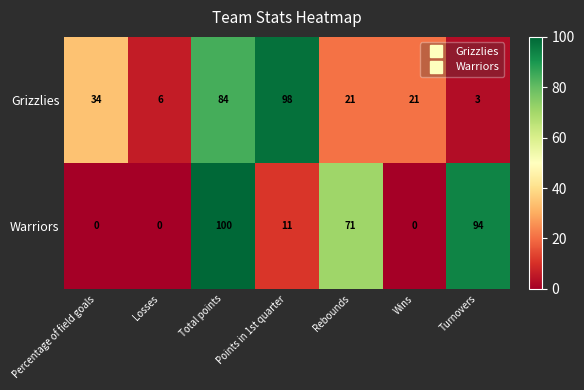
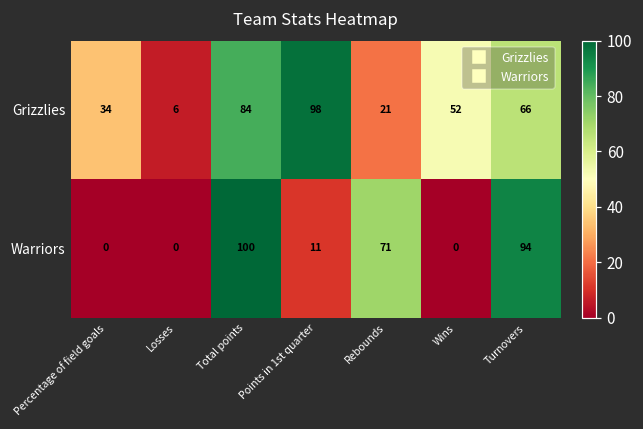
  {
    "Grizzlies": {
      "Percentage of field goals": 34,
      "Losses": 6,
      "Total points": 84,
      "Points in 1st quarter": 98,
      "Rebounds": 21,
-     "Wins": 21,
-     "Turnovers": 3
+     "Wins": 52,
+     "Turnovers": 66
    },
    "Warriors": {
      "Percentage of field goals": 0,
      "Losses": 0,
      "Total points": 100,
      "Points in 1st quarter": 11,
      "Rebounds": 71,
      "Wins": 0,
      "Turnovers": 94
    }
  }
